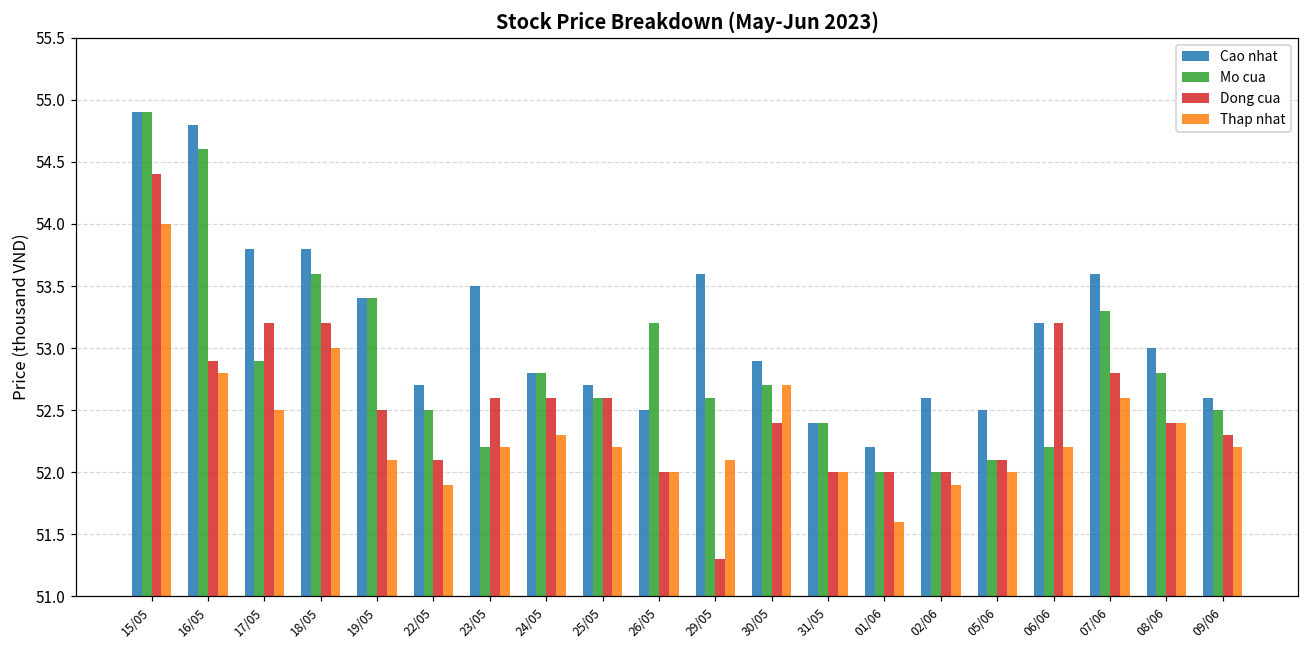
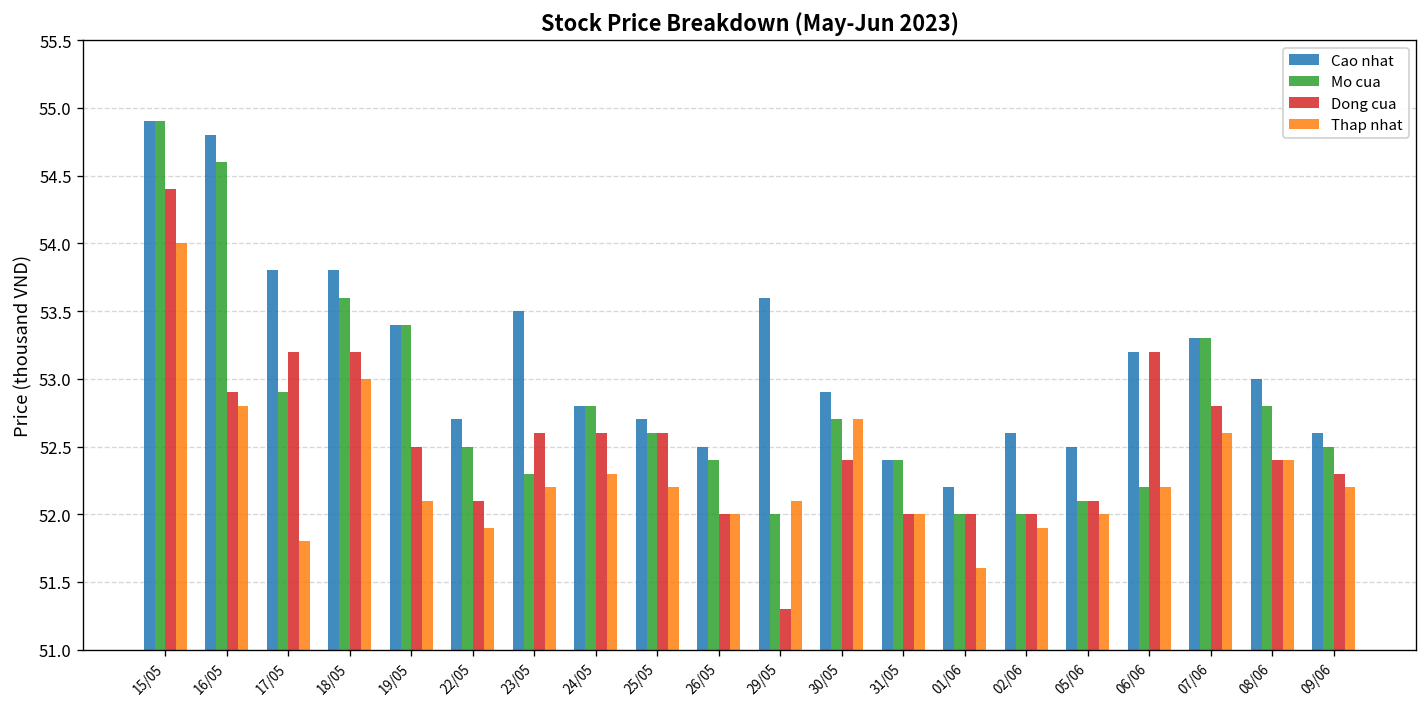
  {
    "Cao nhat": {
      "15/05": 54.9,
      "16/05": 54.8,
      "17/05": 53.8,
      "18/05": 53.8,
      "19/05": 53.4,
      "22/05": 52.7,
      "23/05": 53.5,
      "24/05": 52.8,
      "25/05": 52.7,
      "26/05": 52.5,
      "29/05": 53.6,
      "30/05": 52.9,
      "31/05": 52.4,
      "01/06": 52.2,
      "02/06": 52.6,
      "05/06": 52.5,
      "06/06": 53.2,
-     "07/06": 53.6,
+     "07/06": 53.3,
      "08/06": 53.0,
      "09/06": 52.6
    },
    "Mo cua": {
      "15/05": 54.9,
      "16/05": 54.6,
      "17/05": 52.9,
      "18/05": 53.6,
      "19/05": 53.4,
      "22/05": 52.5,
-     "23/05": 52.2,
+     "23/05": 52.3,
      "24/05": 52.8,
      "25/05": 52.6,
-     "26/05": 53.2,
-     "29/05": 52.6,
+     "26/05": 52.4,
+     "29/05": 52.0,
      "30/05": 52.7,
      "31/05": 52.4,
      "01/06": 52.0,
      "02/06": 52.0,
      "05/06": 52.1,
      "06/06": 52.2,
      "07/06": 53.3,
      "08/06": 52.8,
      "09/06": 52.5
    },
    "Dong cua": {
      "15/05": 54.4,
      "16/05": 52.9,
      "17/05": 53.2,
      "18/05": 53.2,
      "19/05": 52.5,
      "22/05": 52.1,
      "23/05": 52.6,
      "24/05": 52.6,
      "25/05": 52.6,
      "26/05": 52.0,
      "29/05": 51.3,
      "30/05": 52.4,
      "31/05": 52.0,
      "01/06": 52.0,
      "02/06": 52.0,
      "05/06": 52.1,
      "06/06": 53.2,
      "07/06": 52.8,
      "08/06": 52.4,
      "09/06": 52.3
    },
    "Thap nhat": {
      "15/05": 54.0,
      "16/05": 52.8,
-     "17/05": 52.5,
+     "17/05": 51.8,
      "18/05": 53.0,
      "19/05": 52.1,
      "22/05": 51.9,
      "23/05": 52.2,
      "24/05": 52.3,
      "25/05": 52.2,
      "26/05": 52.0,
      "29/05": 52.1,
      "30/05": 52.7,
      "31/05": 52.0,
      "01/06": 51.6,
      "02/06": 51.9,
      "05/06": 52.0,
      "06/06": 52.2,
      "07/06": 52.6,
      "08/06": 52.4,
      "09/06": 52.2
    }
  }
